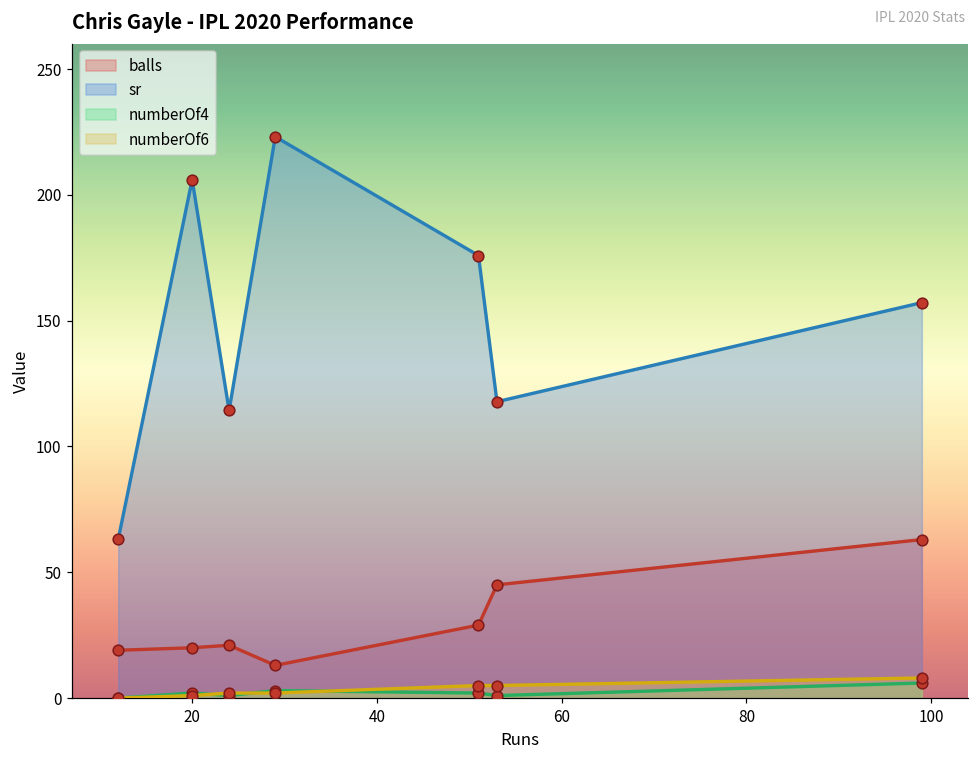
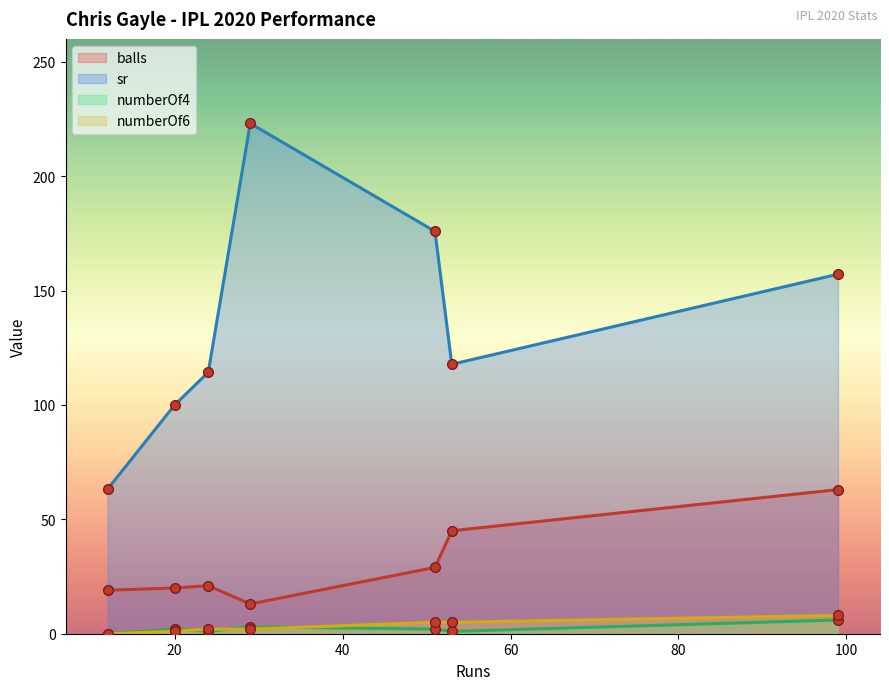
  {
    "sr": {
-     "20": 206
+     "20": 100
    }
  }
